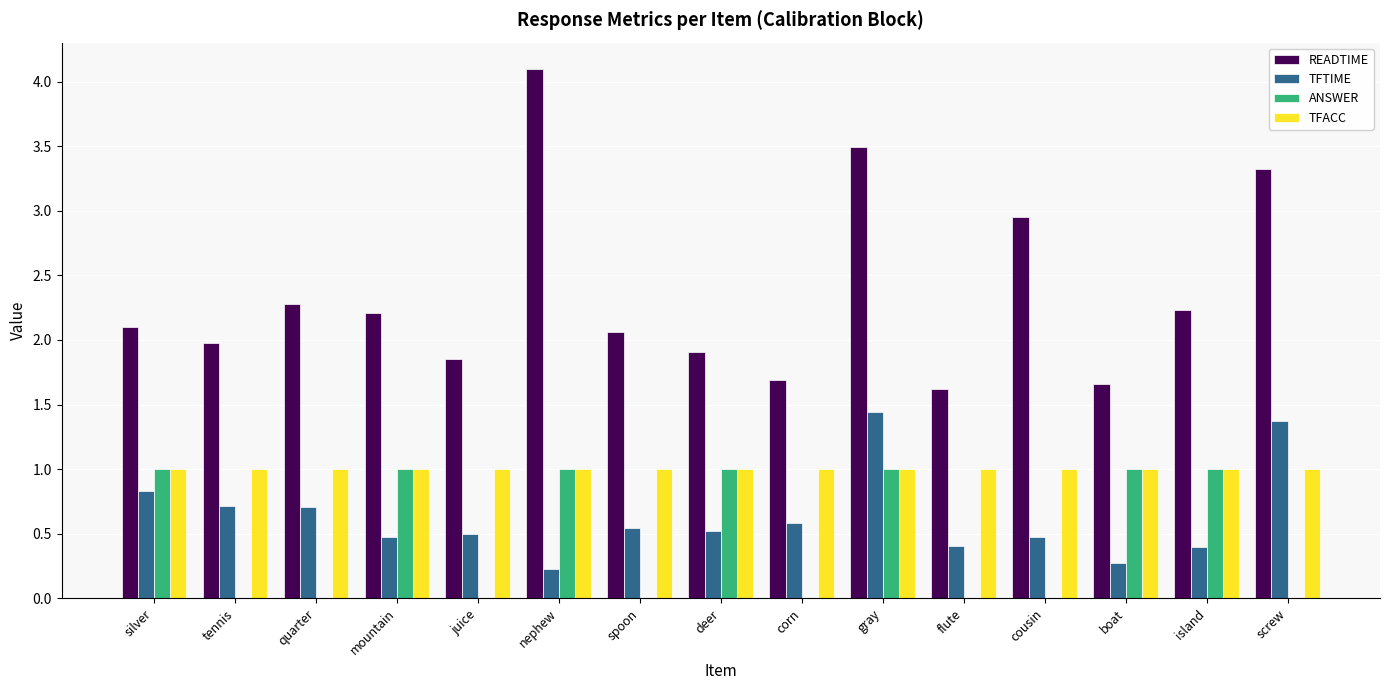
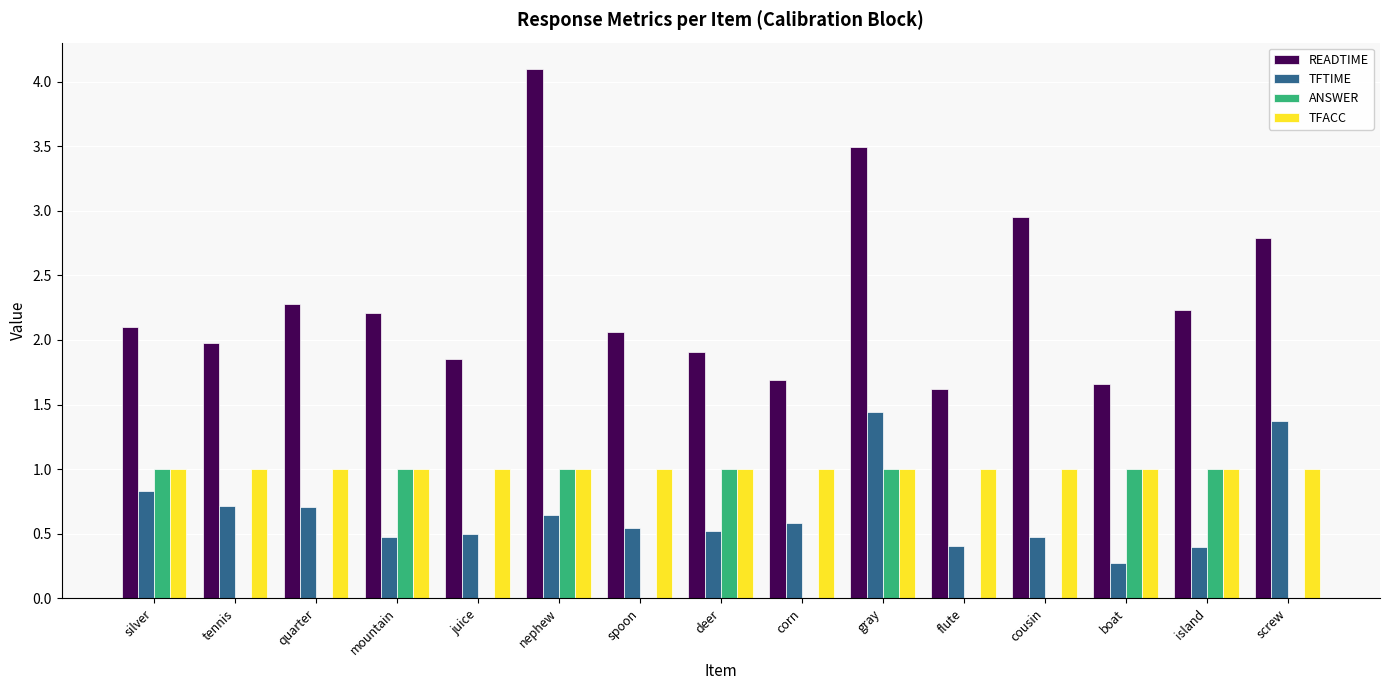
  {
    "READTIME": {
      "silver": 2.10,
      "tennis": 1.98,
      "quarter": 2.28,
      "mountain": 2.21,
      "juice": 1.86,
      "nephew": 4.10,
      "spoon": 2.07,
      "deer": 1.91,
      "corn": 1.69,
      "gray": 3.49,
      "flute": 1.62,
      "cousin": 2.95,
      "boat": 1.66,
      "island": 2.24,
-     "screw": 3.32
+     "screw": 2.79
    },
    "TFTIME": {
      "silver": 0.83,
      "tennis": 0.71,
      "quarter": 0.70,
      "mountain": 0.48,
      "juice": 0.50,
-     "nephew": 0.23,
+     "nephew": 0.64,
      "spoon": 0.54,
      "deer": 0.52,
      "corn": 0.58,
      "gray": 1.44,
      "flute": 0.41,
      "cousin": 0.47,
      "boat": 0.27,
      "island": 0.40,
      "screw": 1.37
    },
    "ANSWER": {
      "silver": 1.00,
      "tennis": 0.00,
      "quarter": 0.00,
      "mountain": 1.00,
      "juice": 0.00,
      "nephew": 1.00,
      "spoon": 0.00,
      "deer": 1.00,
      "corn": 0.00,
      "gray": 1.00,
      "flute": 0.00,
      "cousin": 0.00,
      "boat": 1.00,
      "island": 1.00,
      "screw": 0.00
    },
    "TFACC": {
      "silver": 1.00,
      "tennis": 1.00,
      "quarter": 1.00,
      "mountain": 1.00,
      "juice": 1.00,
      "nephew": 1.00,
      "spoon": 1.00,
      "deer": 1.00,
      "corn": 1.00,
      "gray": 1.00,
      "flute": 1.00,
      "cousin": 1.00,
      "boat": 1.00,
      "island": 1.00,
      "screw": 1.00
    }
  }
